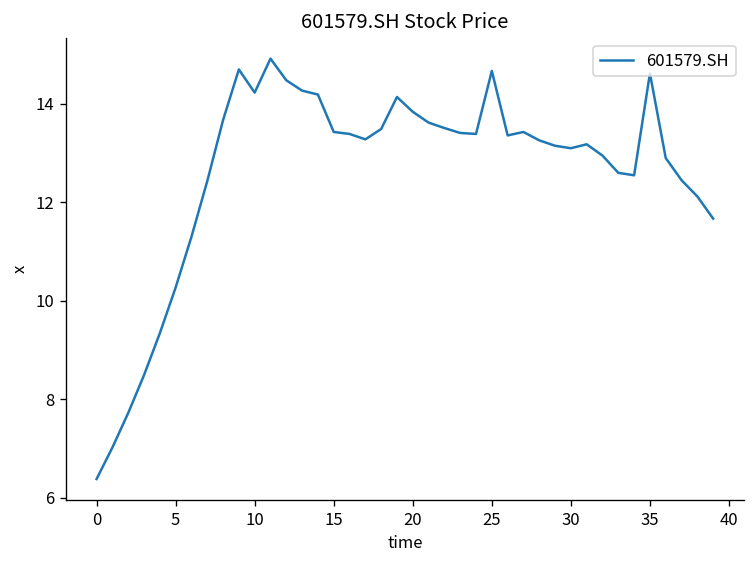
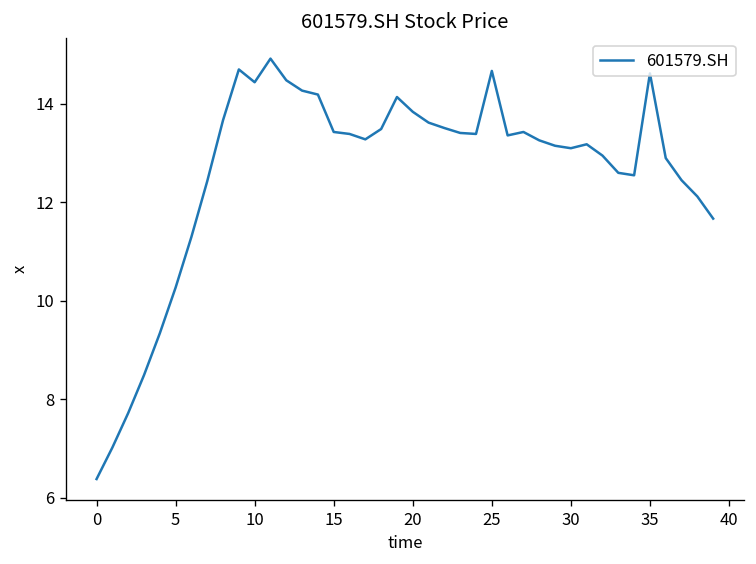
  {
    "0": 6.4,
    "5": 10.3,
-   "10": 14.2,
+   "10": 14.4,
    "15": 13.4,
    "20": 13.8,
    "25": 14.7,
    "30": 13.1
  }
